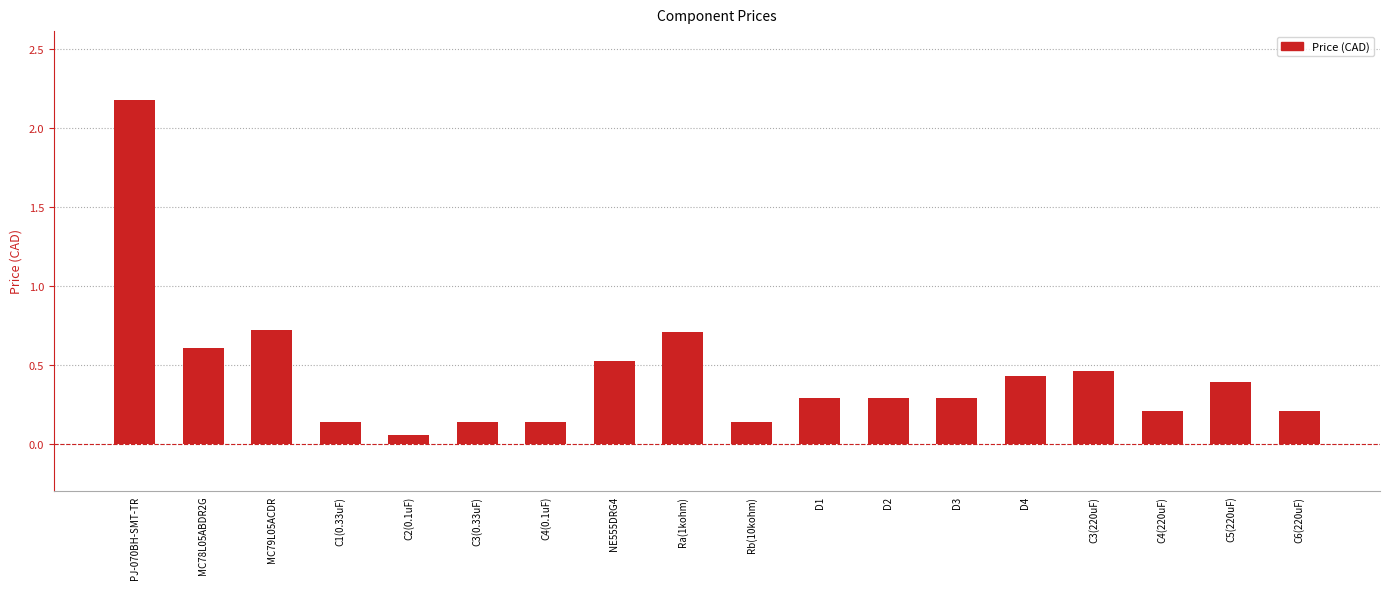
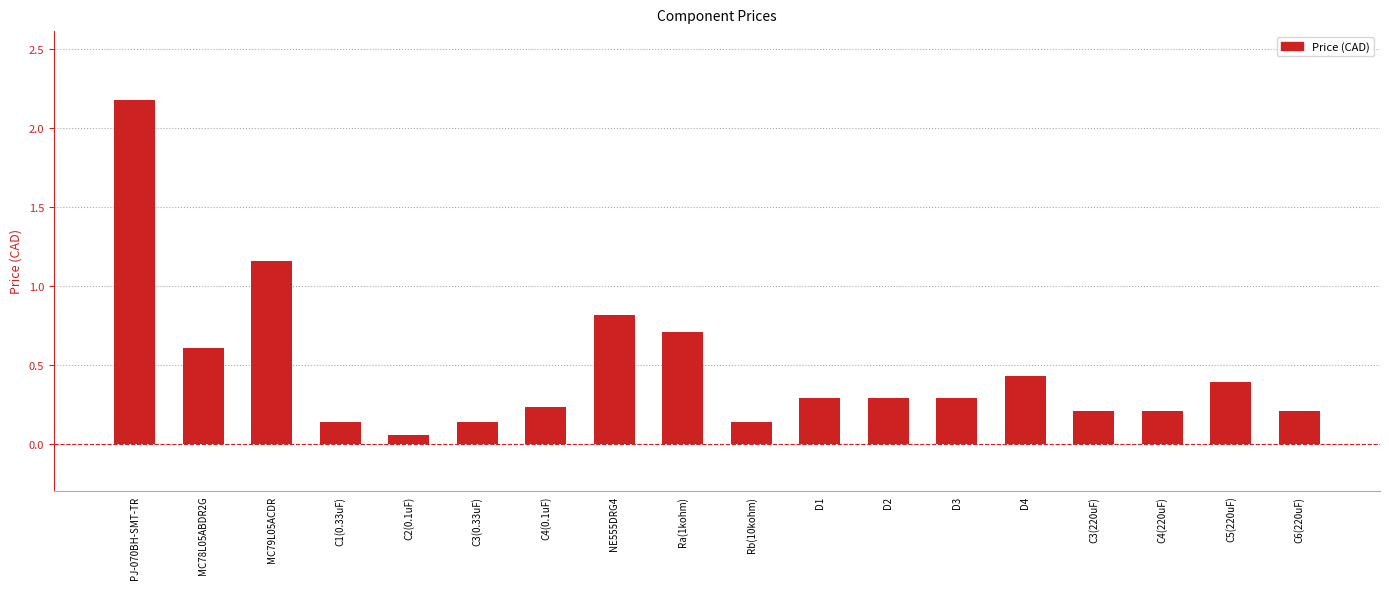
  {
    "PJ-070BH-SMT-TR": 2.18,
    "MC78L05ABDR2G": 0.61,
-   "MC79L05ACDR": 0.72,
+   "MC79L05ACDR": 1.16,
    "C1(0.33uF)": 0.14,
    "C2(0.1uF)": 0.05,
    "C3(0.33uF)": 0.14,
-   "C4(0.1uF)": 0.14,
-   "NE555DRG4": 0.52,
+   "C4(0.1uF)": 0.23,
+   "NE555DRG4": 0.82,
    "Ra(1kohm)": 0.71,
    "Rb(10kohm)": 0.14,
    "D1": 0.29,
    "D2": 0.29,
    "D3": 0.29,
    "D4": 0.43,
-   "C3(220uF)": 0.46,
+   "C3(220uF)": 0.21,
    "C4(220uF)": 0.21,
    "C5(220uF)": 0.39,
    "C6(220uF)": 0.21
  }
